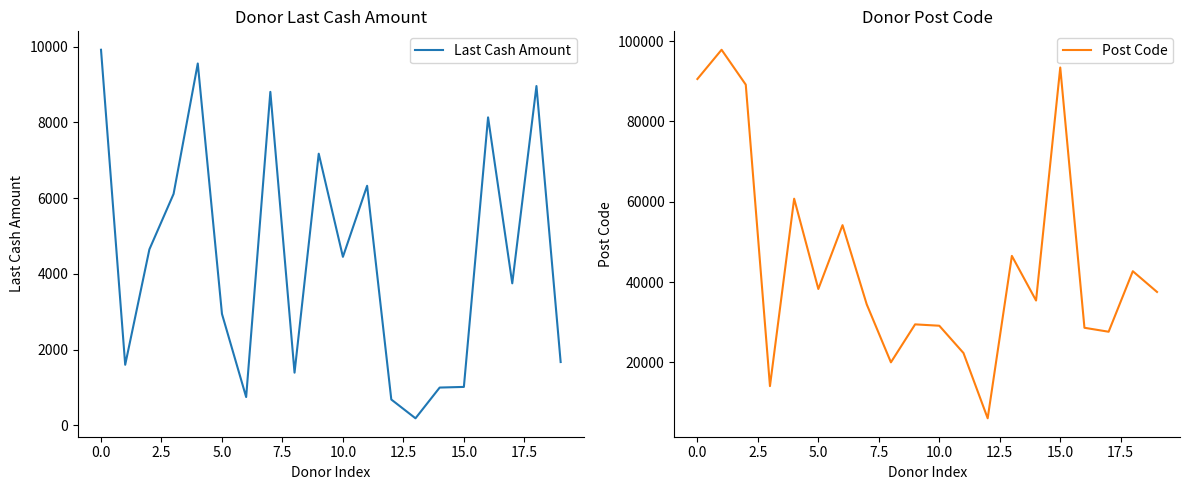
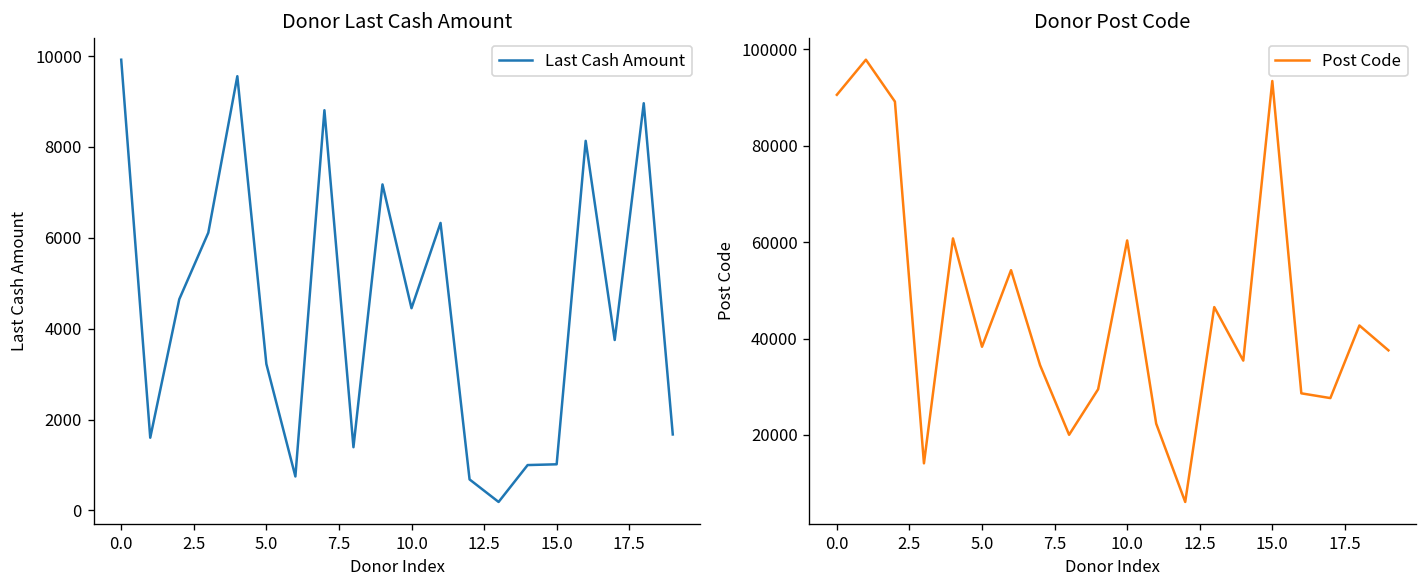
  {
    "Donor Last Cash Amount": {
      "0.0": 9900,
-     "5.0": 2900,
+     "5.0": 3200,
      "10.0": 4500,
      "15.0": 1000
    },
    "Donor Post Code": {
      "0.0": 91000,
      "5.0": 38000,
-     "10.0": 29000,
+     "10.0": 60000,
      "15.0": 93000
    }
  }
